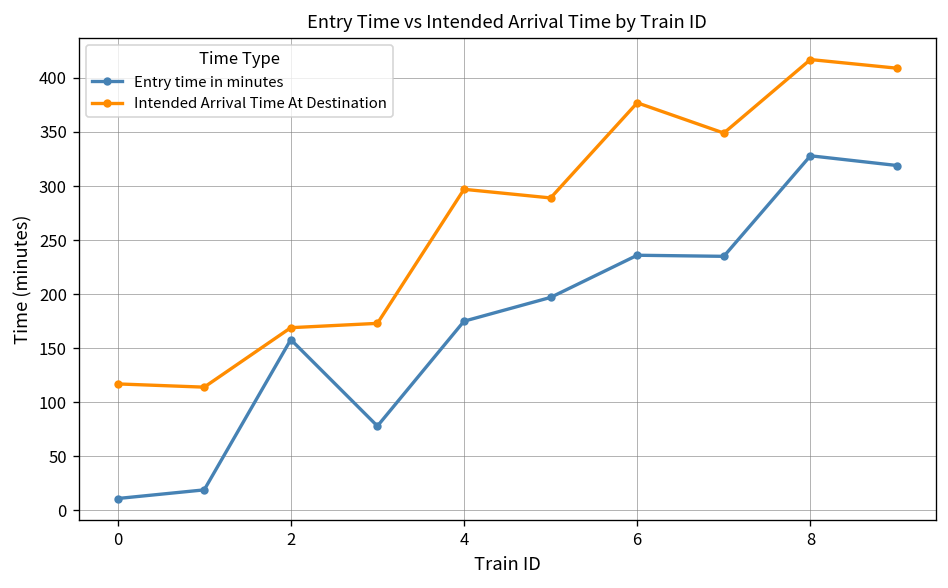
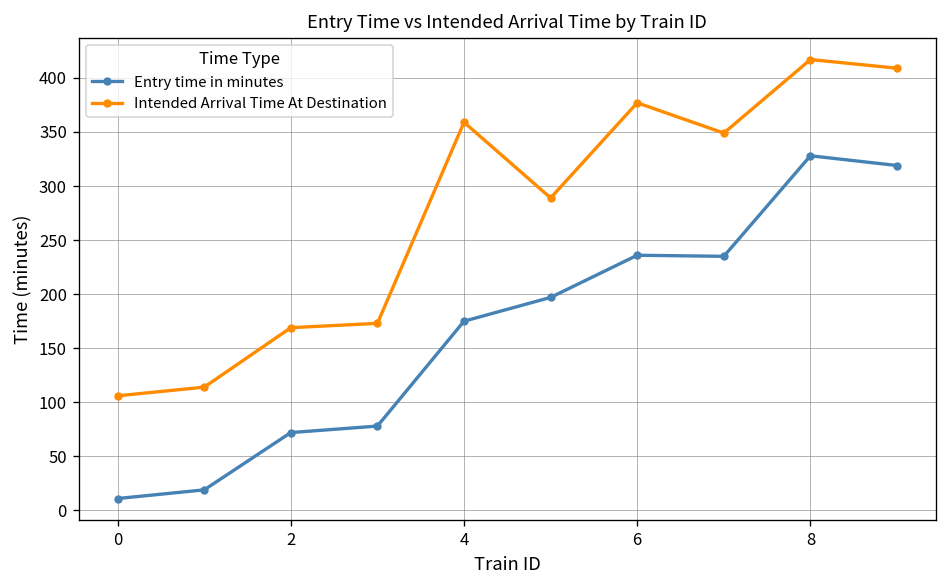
  {
    "Entry time in minutes": {
      "0": 10,
-     "2": 160,
+     "2": 70,
      "4": 180,
      "6": 240,
      "8": 330
    },
    "Intended Arrival Time At Destination": {
-     "0": 120,
+     "0": 110,
      "2": 170,
-     "4": 300,
+     "4": 360,
      "6": 380,
      "8": 420
    }
  }
